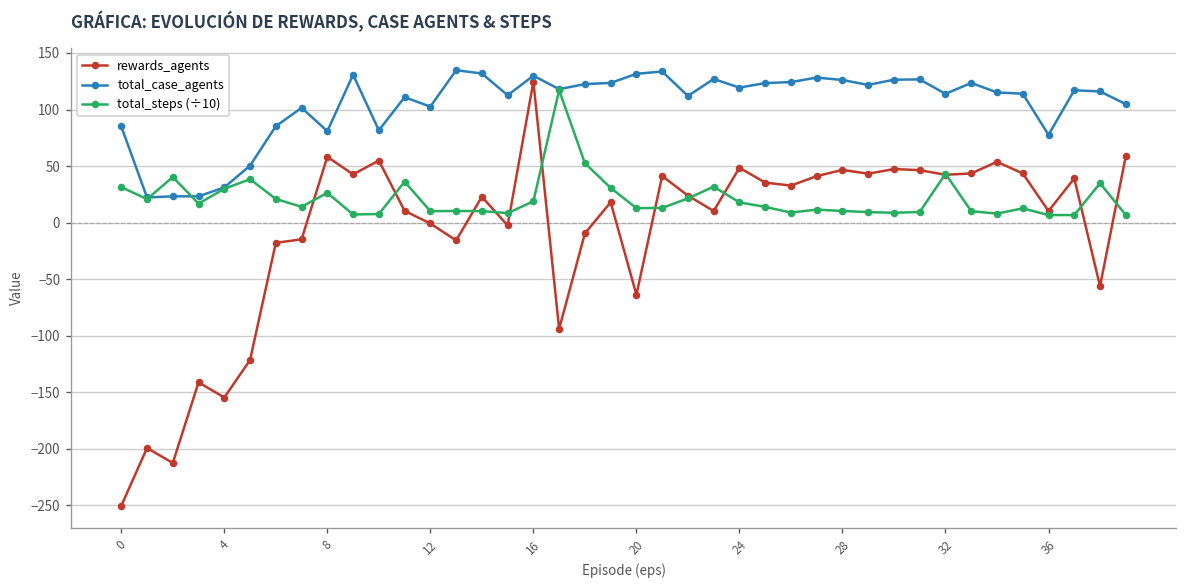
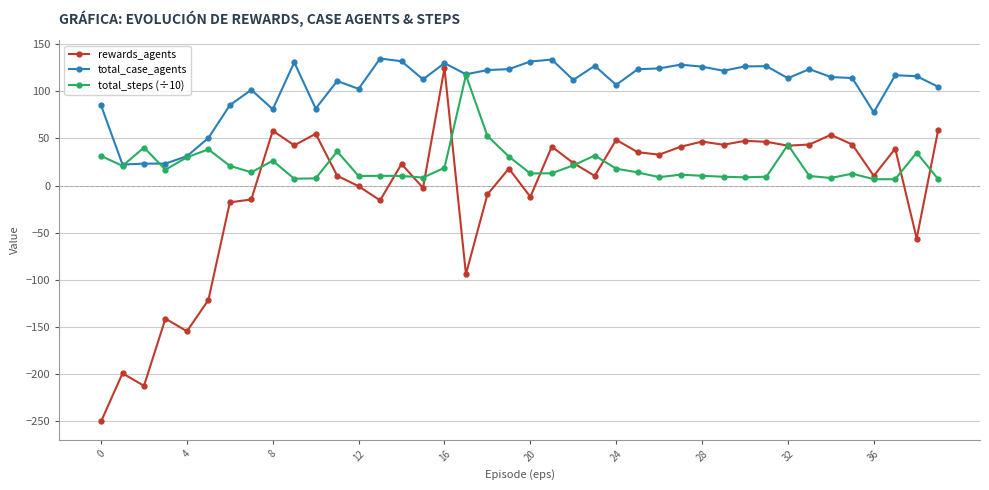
  {
    "rewards_agents": {
      "0": -250,
      "4": -150,
      "8": 60,
      "12": 0,
      "16": 120,
-     "20": -60,
+     "20": -10,
      "24": 50,
      "28": 50,
      "36": 10
    },
    "total_case_agents": {
      "0": 90,
      "8": 80,
      "12": 100,
      "16": 130,
      "20": 130,
-     "24": 120,
+     "24": 110,
      "28": 130,
      "32": 110,
      "36": 80
    },
    "total_steps (÷10)": {
      "0": 30,
      "8": 30,
      "12": 10,
      "16": 20,
      "20": 10,
      "24": 20,
      "28": 10,
      "36": 10
    }
  }
